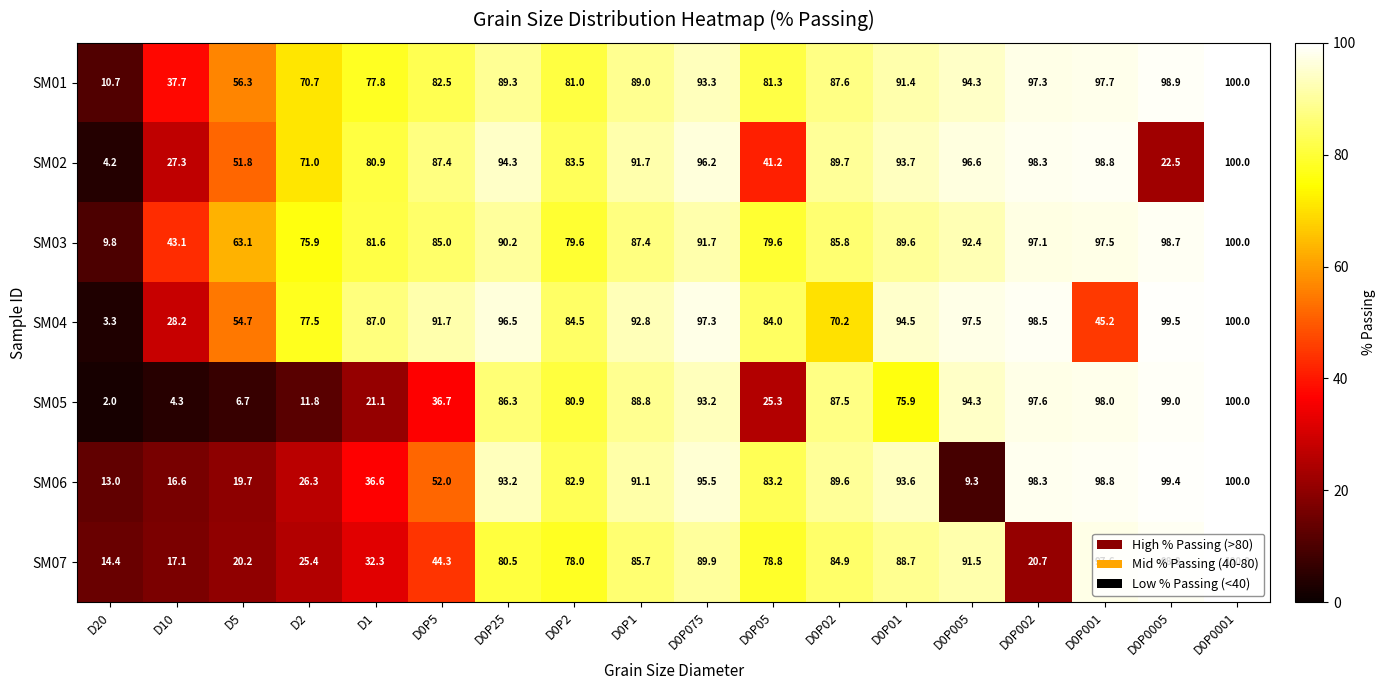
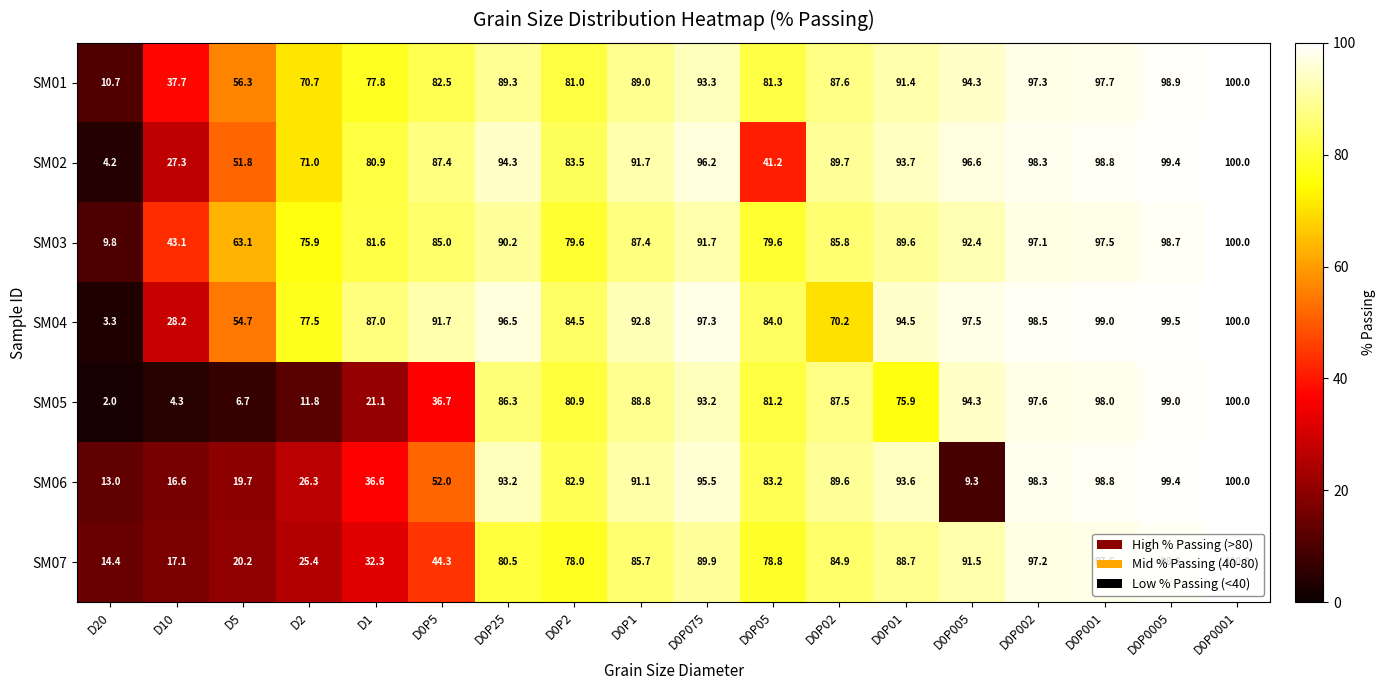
  {
    "SM01": {
      "D20": 10.7,
      "D10": 37.7,
      "D5": 56.3,
      "D2": 70.7,
      "D1": 77.8,
      "D0P5": 82.5,
      "D0P25": 89.3,
      "D0P2": 81.0,
      "D0P1": 89.0,
      "D0P075": 93.3,
      "D0P05": 81.3,
      "D0P02": 87.6,
      "D0P01": 91.4,
      "D0P005": 94.3,
      "D0P002": 97.3,
      "D0P001": 97.7,
      "D0P0005": 98.9,
      "D0P0001": 100.0
    },
    "SM02": {
      "D20": 4.2,
      "D10": 27.3,
      "D5": 51.8,
      "D2": 71.0,
      "D1": 80.9,
      "D0P5": 87.4,
      "D0P25": 94.3,
      "D0P2": 83.5,
      "D0P1": 91.7,
      "D0P075": 96.2,
      "D0P05": 41.2,
      "D0P02": 89.7,
      "D0P01": 93.7,
      "D0P005": 96.6,
      "D0P002": 98.3,
      "D0P001": 98.8,
-     "D0P0005": 22.5,
+     "D0P0005": 99.4,
      "D0P0001": 100.0
    },
    "SM03": {
      "D20": 9.8,
      "D10": 43.1,
      "D5": 63.1,
      "D2": 75.9,
      "D1": 81.6,
      "D0P5": 85.0,
      "D0P25": 90.2,
      "D0P2": 79.6,
      "D0P1": 87.4,
      "D0P075": 91.7,
      "D0P05": 79.6,
      "D0P02": 85.8,
      "D0P01": 89.6,
      "D0P005": 92.4,
      "D0P002": 97.1,
      "D0P001": 97.5,
      "D0P0005": 98.7,
      "D0P0001": 100.0
    },
    "SM04": {
      "D20": 3.3,
      "D10": 28.2,
      "D5": 54.7,
      "D2": 77.5,
      "D1": 87.0,
      "D0P5": 91.7,
      "D0P25": 96.5,
      "D0P2": 84.5,
      "D0P1": 92.8,
      "D0P075": 97.3,
      "D0P05": 84.0,
      "D0P02": 70.2,
      "D0P01": 94.5,
      "D0P005": 97.5,
      "D0P002": 98.5,
-     "D0P001": 45.2,
+     "D0P001": 99.0,
      "D0P0005": 99.5,
      "D0P0001": 100.0
    },
    "SM05": {
      "D20": 2.0,
      "D10": 4.3,
      "D5": 6.7,
      "D2": 11.8,
      "D1": 21.1,
      "D0P5": 36.7,
      "D0P25": 86.3,
      "D0P2": 80.9,
      "D0P1": 88.8,
      "D0P075": 93.2,
-     "D0P05": 25.3,
+     "D0P05": 81.2,
      "D0P02": 87.5,
      "D0P01": 75.9,
      "D0P005": 94.3,
      "D0P002": 97.6,
      "D0P001": 98.0,
      "D0P0005": 99.0,
      "D0P0001": 100.0
    },
    "SM06": {
      "D20": 13.0,
      "D10": 16.6,
      "D5": 19.7,
      "D2": 26.3,
      "D1": 36.6,
      "D0P5": 52.0,
      "D0P25": 93.2,
      "D0P2": 82.9,
      "D0P1": 91.1,
      "D0P075": 95.5,
      "D0P05": 83.2,
      "D0P02": 89.6,
      "D0P01": 93.6,
      "D0P005": 9.3,
      "D0P002": 98.3,
      "D0P001": 98.8,
      "D0P0005": 99.4,
      "D0P0001": 100.0
    },
    "SM07": {
      "D20": 14.4,
      "D10": 17.1,
      "D5": 20.2,
      "D2": 25.4,
      "D1": 32.3,
      "D0P5": 44.3,
      "D0P25": 80.5,
      "D0P2": 78.0,
      "D0P1": 85.7,
      "D0P075": 89.9,
      "D0P05": 78.8,
      "D0P02": 84.9,
      "D0P01": 88.7,
      "D0P005": 91.5,
-     "D0P002": 20.7
+     "D0P002": 97.2
    }
  }
